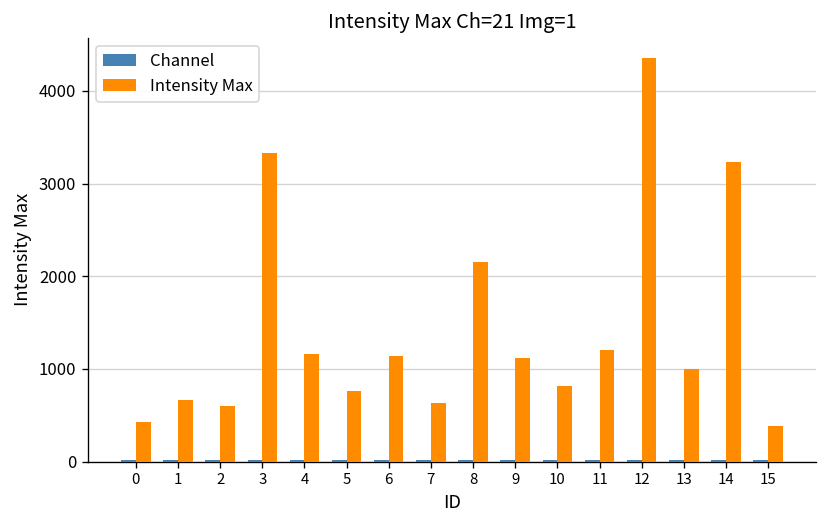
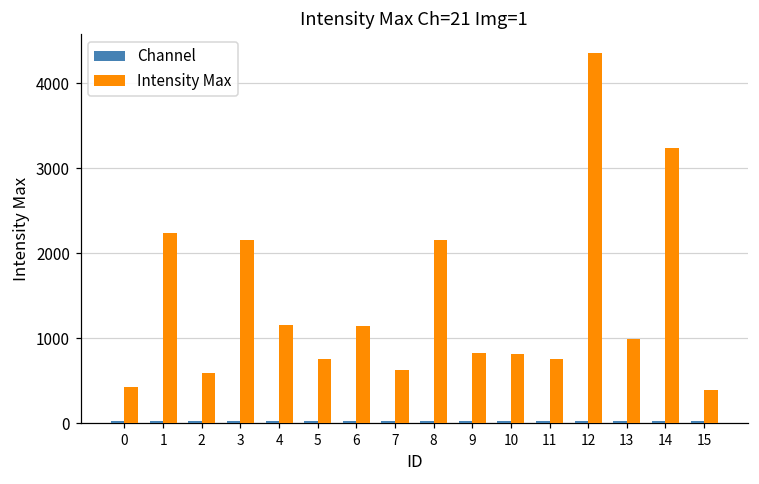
  {
    "Intensity Max": {
      "0": 400,
-     "1": 700,
+     "1": 2200,
      "2": 600,
-     "3": 3300,
+     "3": 2200,
      "4": 1200,
      "5": 800,
      "6": 1100,
      "7": 600,
      "8": 2200,
-     "9": 1100,
+     "9": 800,
      "10": 800,
-     "11": 1200,
+     "11": 800,
      "12": 4400,
      "13": 1000,
      "14": 3200,
      "15": 400
    }
  }
